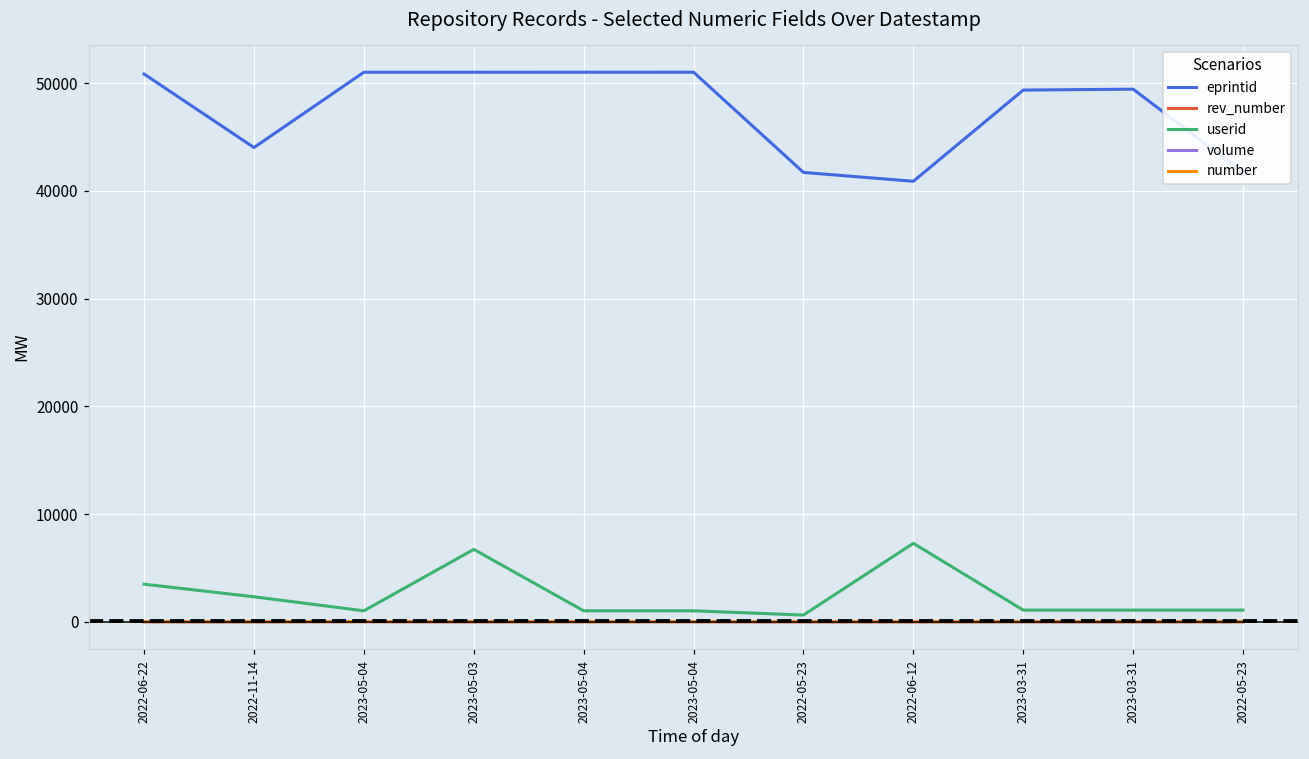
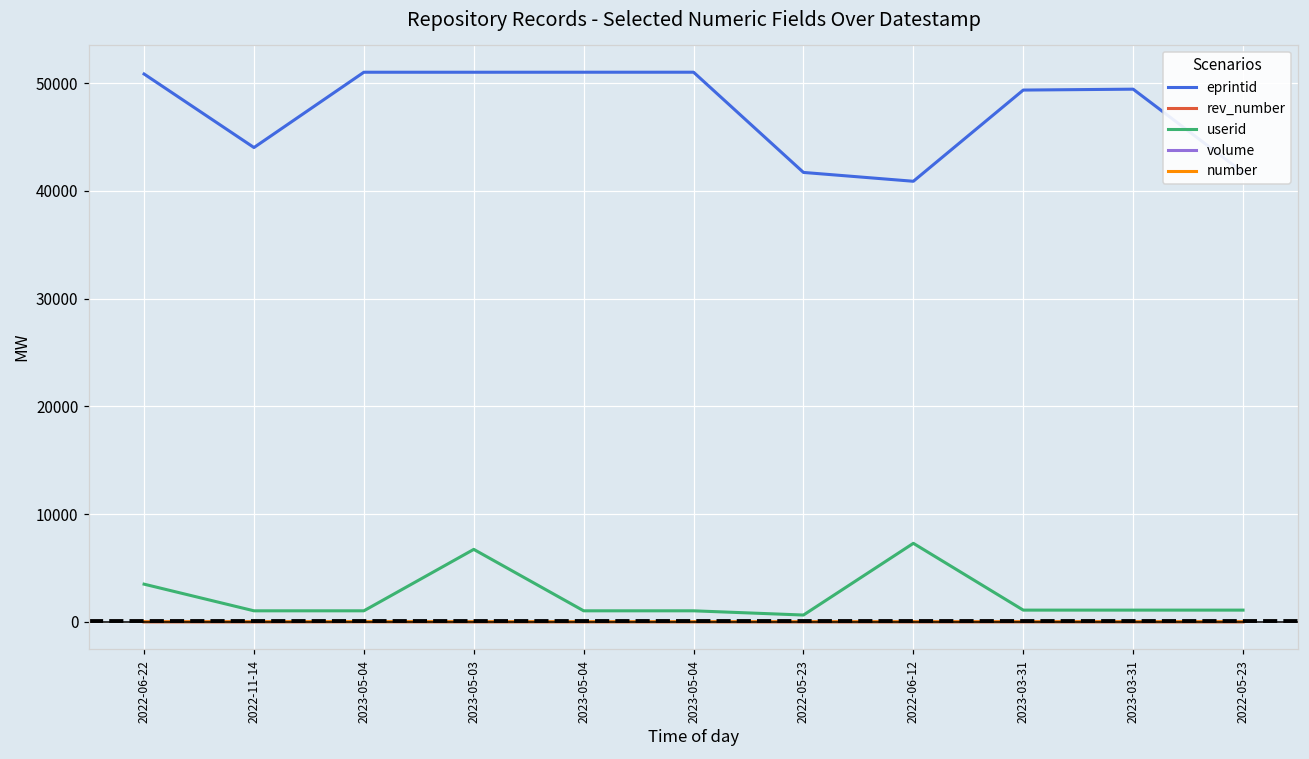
  {
    "eprintid": {
      "2022-06-22": 51000,
      "2022-11-14": 44000,
      "2023-05-03": 51000,
      "2022-06-12": 41000
    },
    "number": {
      "2022-06-22": 0,
      "2022-11-14": 0,
      "2023-05-03": 0,
      "2022-06-12": 0
    },
    "userid": {
      "2022-06-22": 3000,
-     "2022-11-14": 2000,
+     "2022-11-14": 1000,
      "2023-05-03": 7000,
      "2022-06-12": 7000
    }
  }
